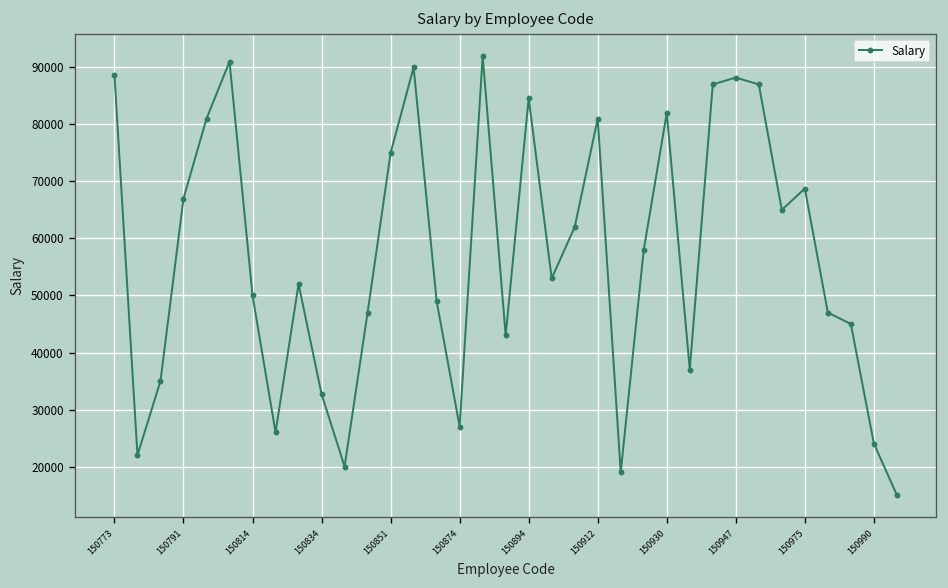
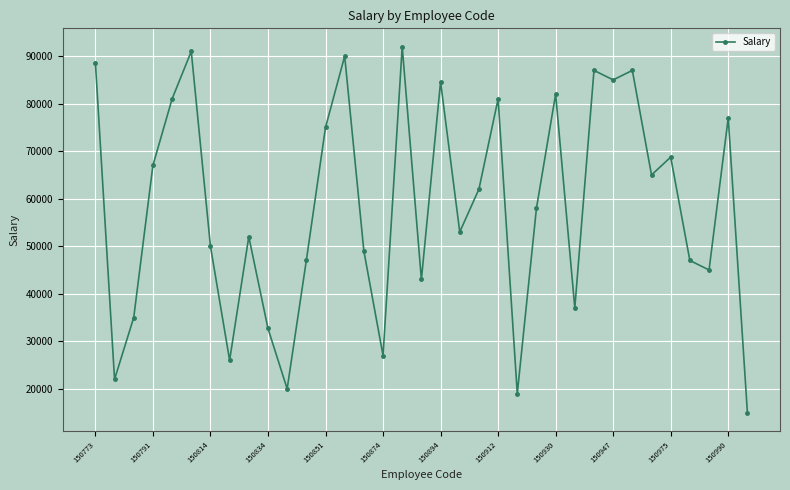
  {
    "150773": 89000,
    "150791": 67000,
    "150814": 50000,
    "150834": 33000,
    "150851": 75000,
    "150874": 27000,
    "150894": 85000,
    "150912": 81000,
    "150930": 82000,
-   "150947": 88000,
+   "150947": 85000,
    "150975": 69000,
-   "150990": 24000
+   "150990": 77000
  }
